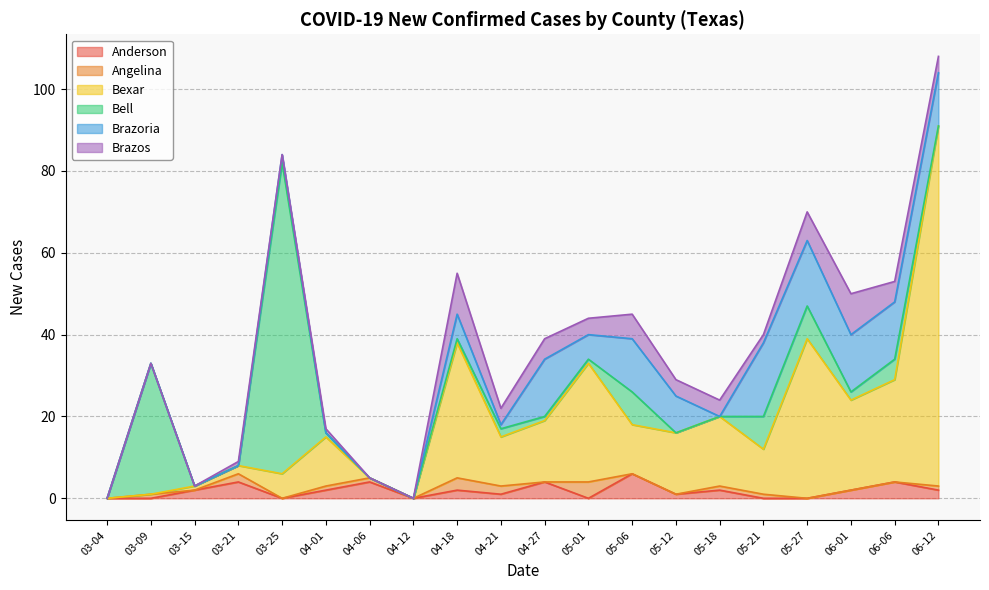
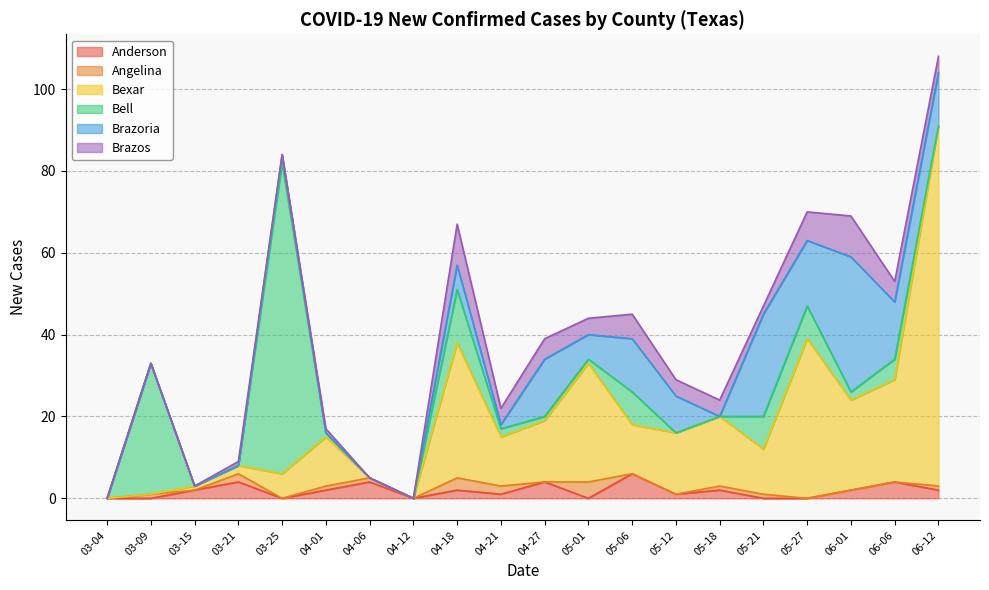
  {
    "Bell": {
      "03-25": 76,
-     "04-18": 1,
+     "04-18": 13,
      "04-21": 2,
      "04-27": 1,
      "05-01": 1,
      "05-06": 8,
      "05-21": 8,
      "05-27": 8,
      "06-01": 2,
      "06-06": 5
    },
    "Brazoria": {
      "04-18": 6,
      "04-21": 1,
      "04-27": 14,
      "05-01": 6,
      "05-06": 13,
      "05-12": 9,
-     "05-21": 18,
+     "05-21": 25,
      "05-27": 16,
-     "06-01": 14,
+     "06-01": 33,
      "06-06": 14,
      "06-12": 13
    },
    "Brazos": {
      "03-21": 1,
      "04-01": 1,
      "04-18": 10,
      "04-21": 4,
      "04-27": 5,
      "05-01": 4,
      "05-06": 6,
      "05-12": 4,
      "05-18": 4,
      "05-21": 2,
      "05-27": 7,
      "06-01": 10,
      "06-06": 5,
      "06-12": 4
    }
  }
